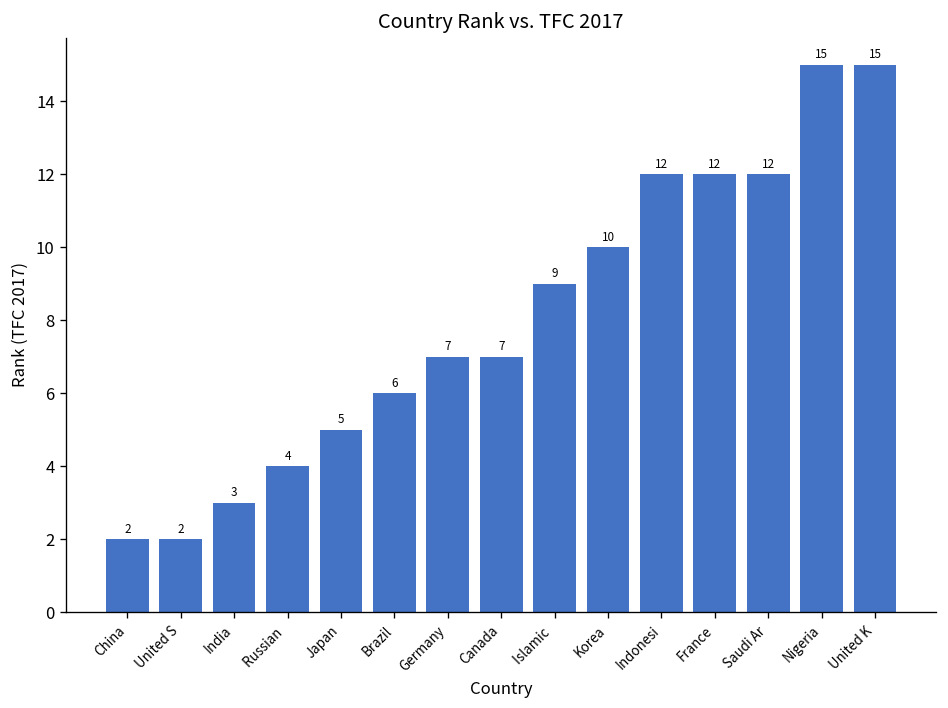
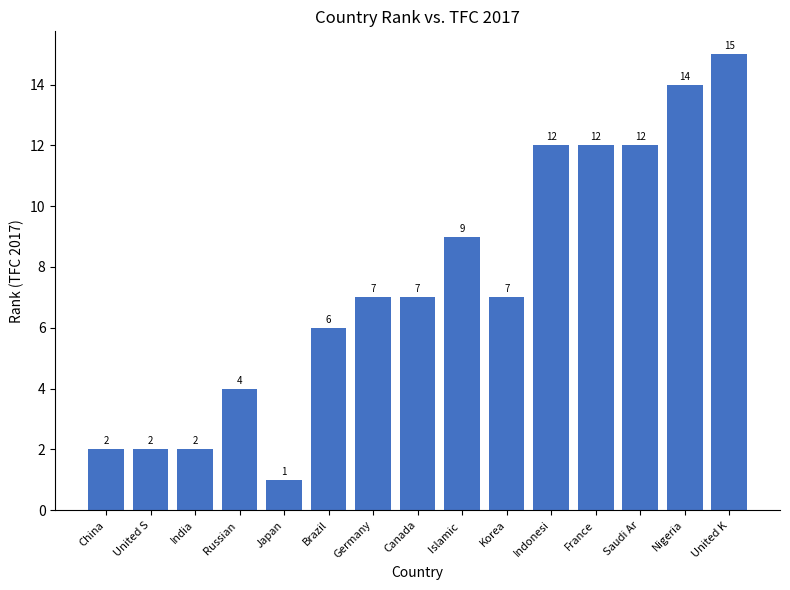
  {
    "China": 2,
    "United S": 2,
-   "India": 3,
+   "India": 2,
    "Russian": 4,
-   "Japan": 5,
+   "Japan": 1,
    "Brazil": 6,
    "Germany": 7,
    "Canada": 7,
    "Islamic": 9,
-   "Korea": 10,
+   "Korea": 7,
    "Indonesi": 12,
    "France": 12,
    "Saudi Ar": 12,
-   "Nigeria": 15,
+   "Nigeria": 14,
    "United K": 15
  }
